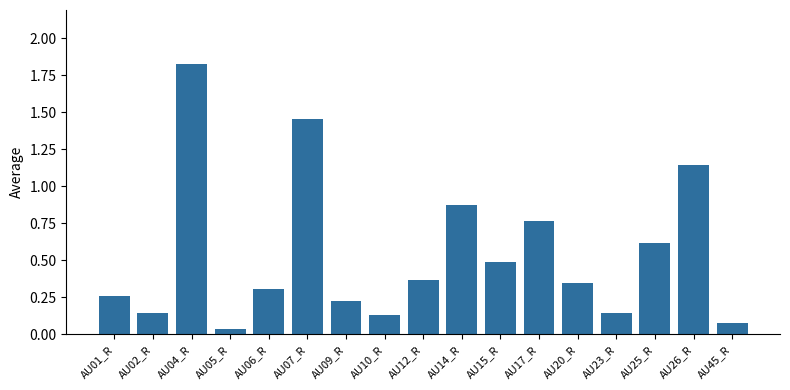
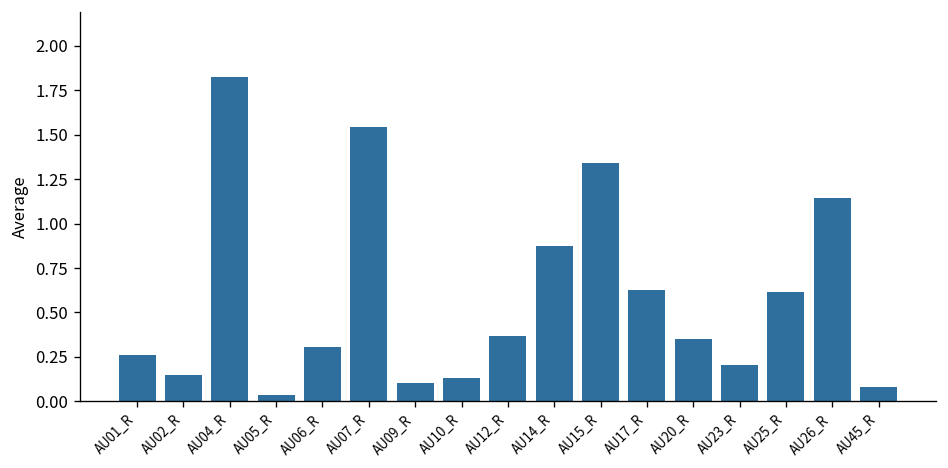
  {
    "AU01_R": 0.26,
    "AU02_R": 0.15,
    "AU04_R": 1.83,
    "AU05_R": 0.03,
    "AU06_R": 0.31,
-   "AU07_R": 1.46,
-   "AU09_R": 0.23,
+   "AU07_R": 1.55,
+   "AU09_R": 0.10,
    "AU10_R": 0.13,
    "AU12_R": 0.37,
    "AU14_R": 0.87,
-   "AU15_R": 0.49,
-   "AU17_R": 0.77,
+   "AU15_R": 1.34,
+   "AU17_R": 0.63,
    "AU20_R": 0.35,
-   "AU23_R": 0.14,
+   "AU23_R": 0.20,
    "AU25_R": 0.62,
    "AU26_R": 1.15,
    "AU45_R": 0.08
  }
